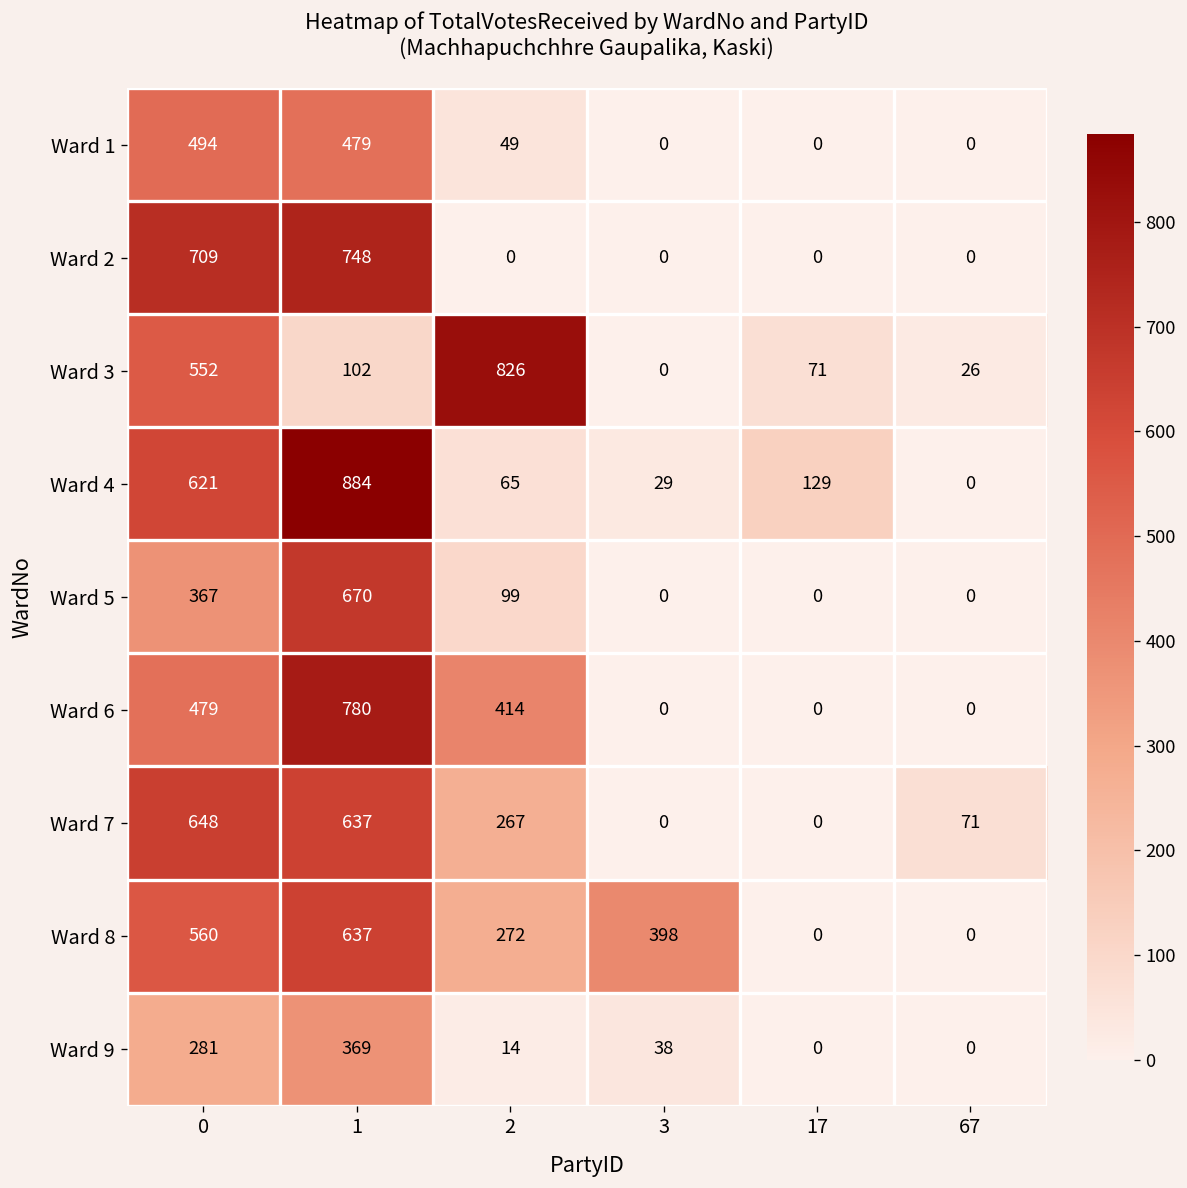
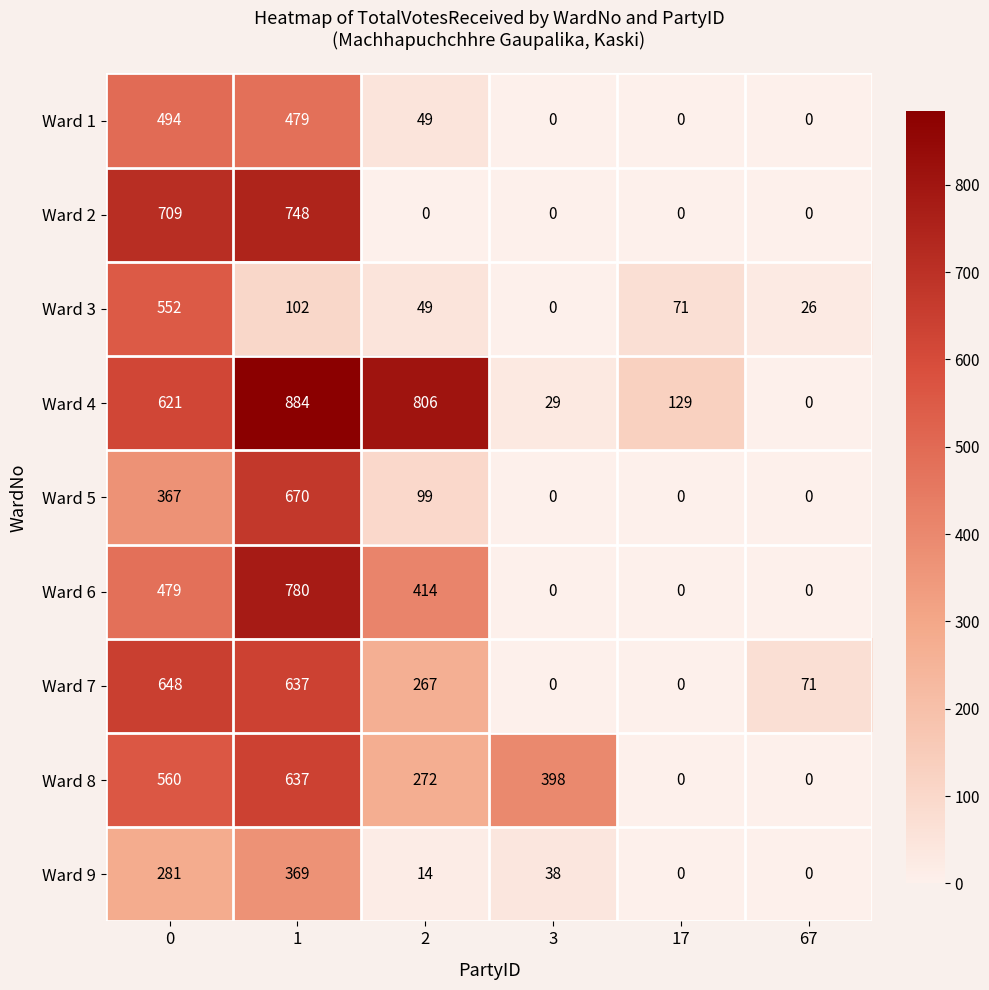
  {
    "Ward 1": {
      "0": 494,
      "1": 479,
      "2": 49,
      "3": 0,
      "17": 0,
      "67": 0
    },
    "Ward 2": {
      "0": 709,
      "1": 748,
      "2": 0,
      "3": 0,
      "17": 0,
      "67": 0
    },
    "Ward 3": {
      "0": 552,
      "1": 102,
-     "2": 826,
+     "2": 49,
      "3": 0,
      "17": 71,
      "67": 26
    },
    "Ward 4": {
      "0": 621,
      "1": 884,
-     "2": 65,
+     "2": 806,
      "3": 29,
      "17": 129,
      "67": 0
    },
    "Ward 5": {
      "0": 367,
      "1": 670,
      "2": 99,
      "3": 0,
      "17": 0,
      "67": 0
    },
    "Ward 6": {
      "0": 479,
      "1": 780,
      "2": 414,
      "3": 0,
      "17": 0,
      "67": 0
    },
    "Ward 7": {
      "0": 648,
      "1": 637,
      "2": 267,
      "3": 0,
      "17": 0,
      "67": 71
    },
    "Ward 8": {
      "0": 560,
      "1": 637,
      "2": 272,
      "3": 398,
      "17": 0,
      "67": 0
    },
    "Ward 9": {
      "0": 281,
      "1": 369,
      "2": 14,
      "3": 38,
      "17": 0,
      "67": 0
    }
  }
